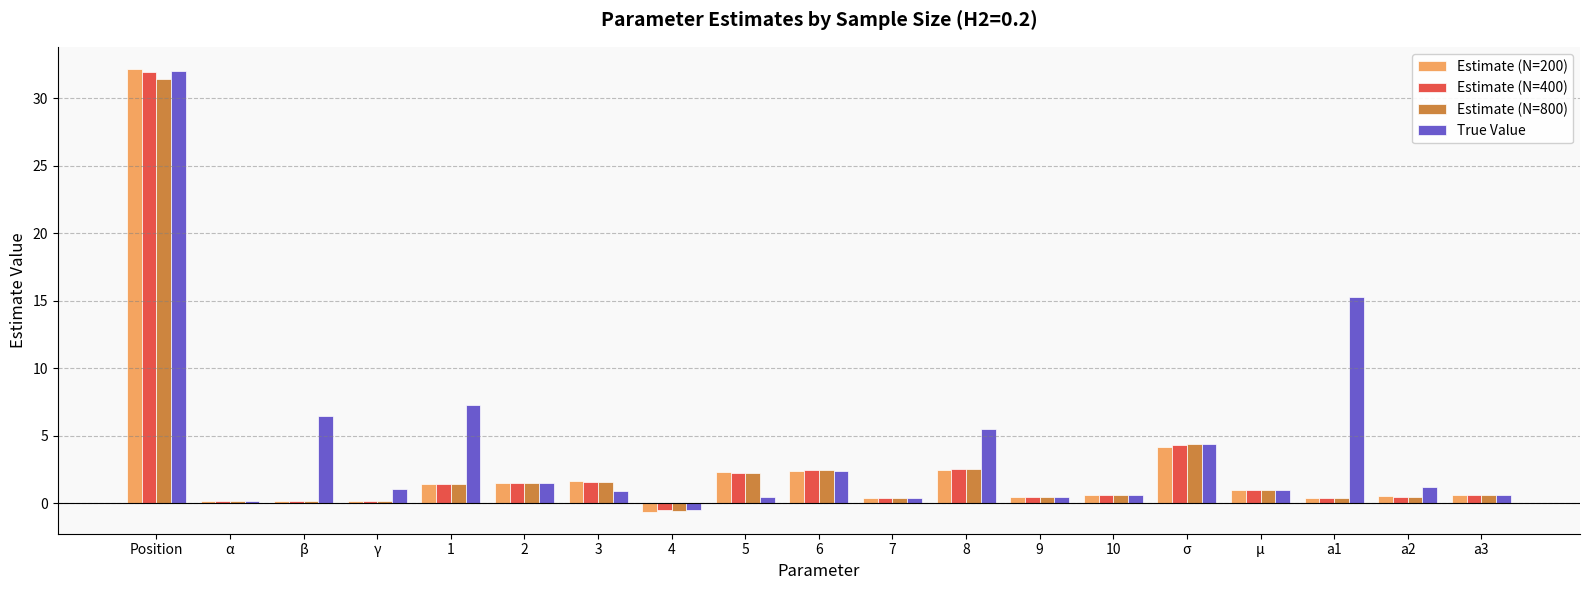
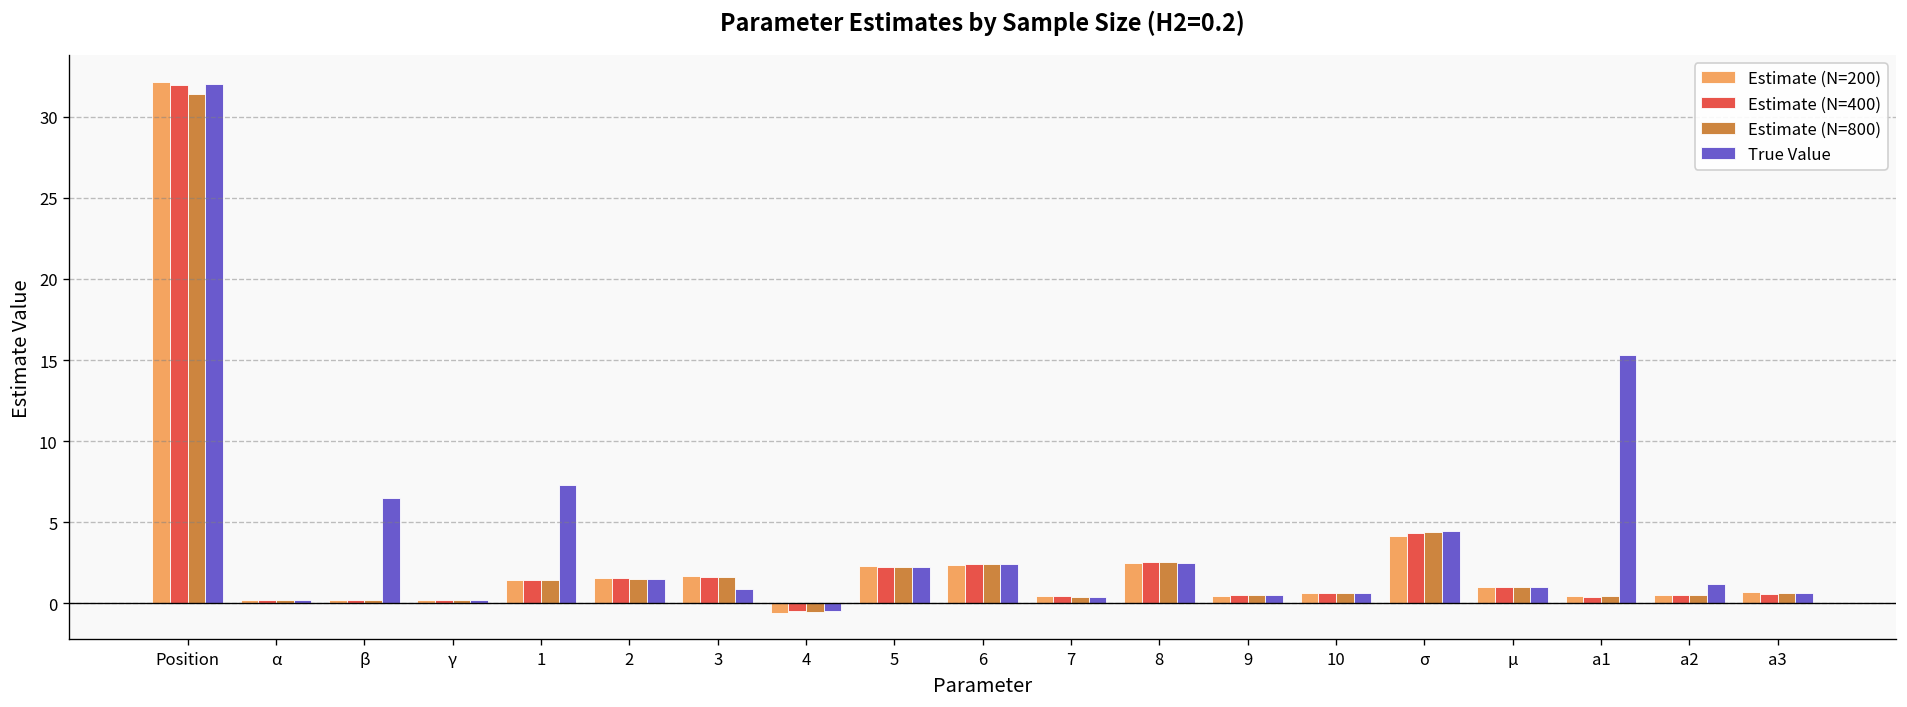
  {
    "True Value": {
      "Position": 32.0,
      "α": 0.2,
      "β": 6.5,
-     "γ": 1.1,
+     "γ": 0.2,
      "1": 7.3,
      "2": 1.5,
      "3": 0.9,
      "4": -0.5,
-     "5": 0.5,
+     "5": 2.2,
      "6": 2.4,
      "7": 0.4,
-     "8": 5.5,
+     "8": 2.5,
      "9": 0.5,
      "10": 0.6,
      "σ": 4.4,
      "μ": 1.0,
      "a1": 15.3,
      "a2": 1.2,
      "a3": 0.6
    }
  }
